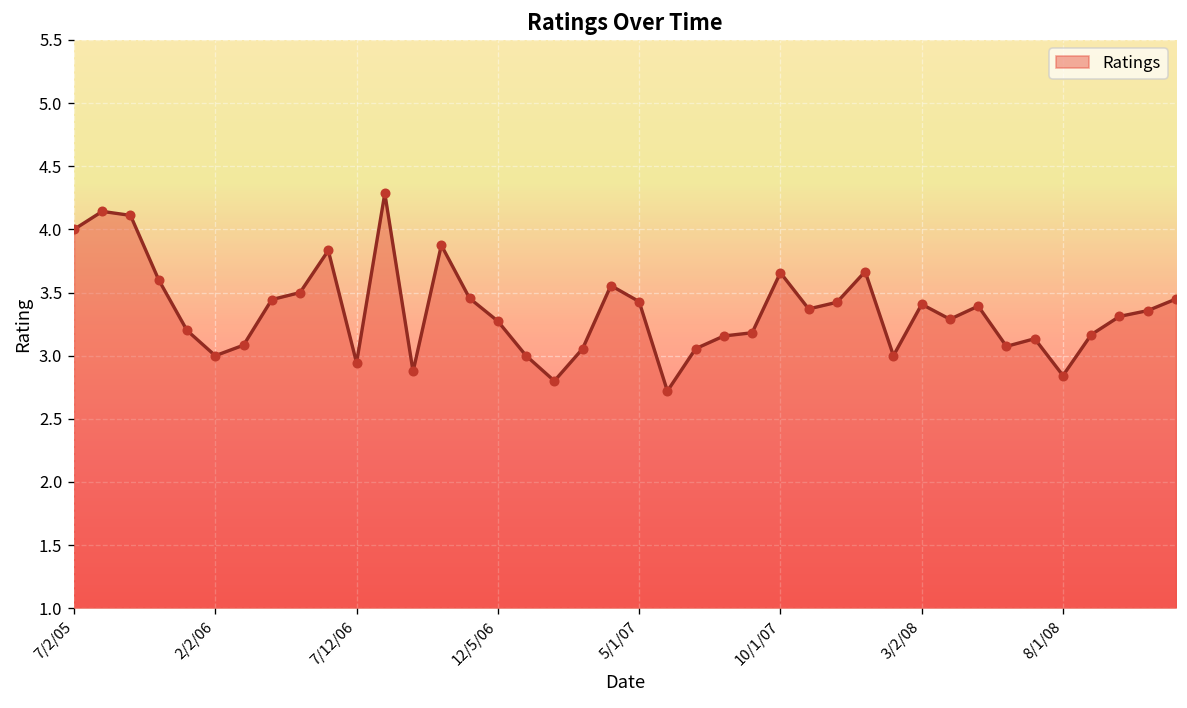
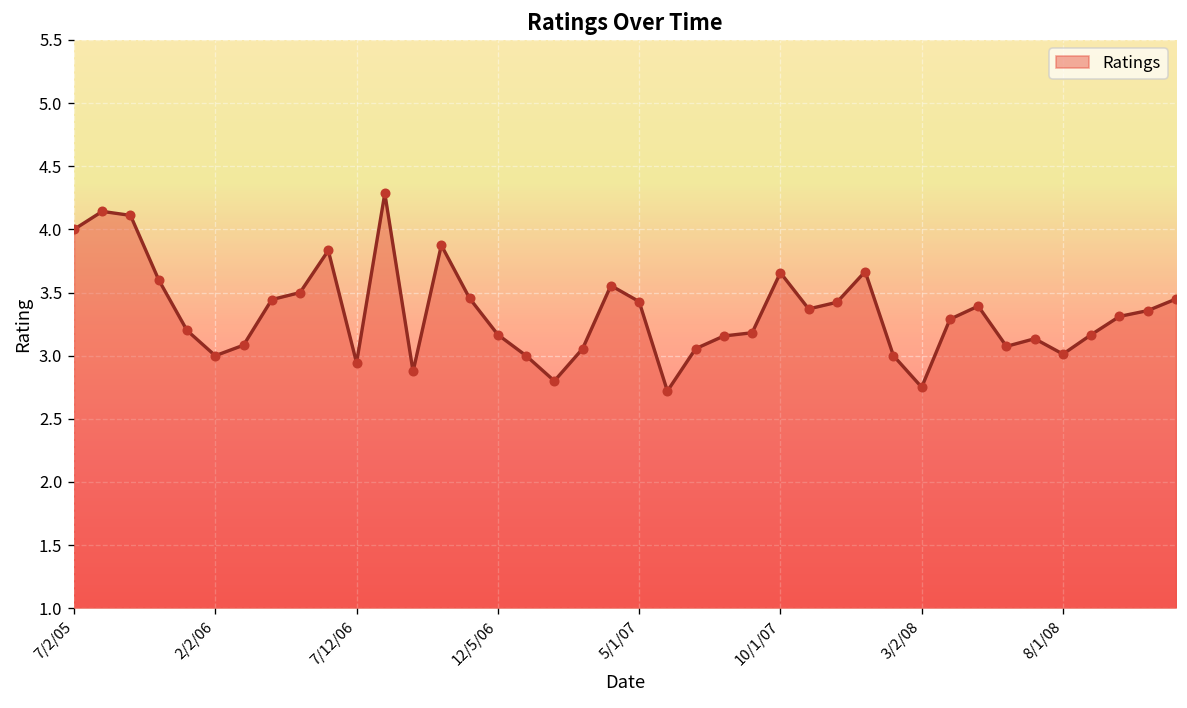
  {
    "7/2/05": 4.00,
    "2/2/06": 3.00,
    "7/12/06": 2.94,
-   "12/5/06": 3.27,
+   "12/5/06": 3.17,
    "5/1/07": 3.43,
    "10/1/07": 3.66,
-   "3/2/08": 3.41,
-   "8/1/08": 2.84
+   "3/2/08": 2.75,
+   "8/1/08": 3.01
  }
